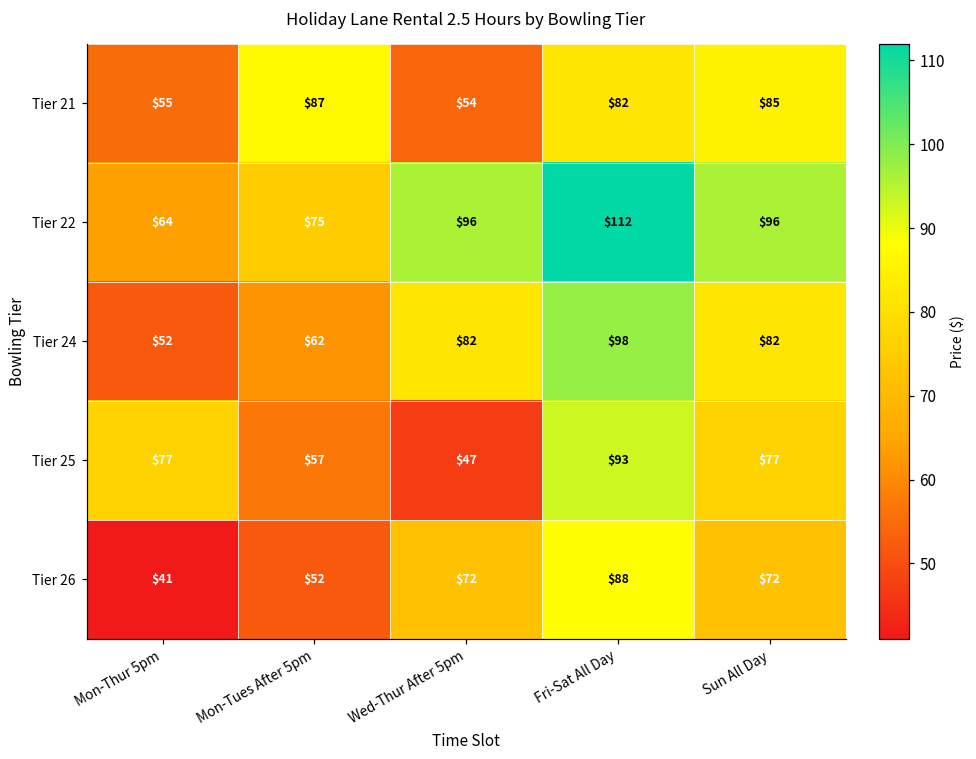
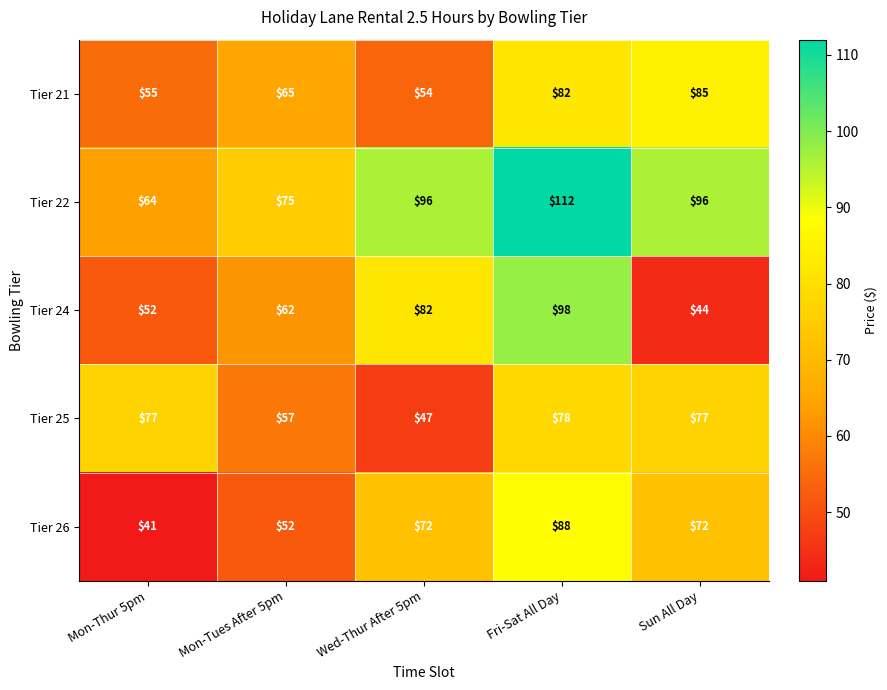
  {
    "Tier 21": {
      "Mon-Thur 5pm": "$55",
-     "Mon-Tues After 5pm": "$87",
+     "Mon-Tues After 5pm": "$65",
      "Wed-Thur After 5pm": "$54",
      "Fri-Sat All Day": "$82",
      "Sun All Day": "$85"
    },
    "Tier 22": {
      "Mon-Thur 5pm": "$64",
      "Mon-Tues After 5pm": "$75",
      "Wed-Thur After 5pm": "$96",
      "Fri-Sat All Day": "$112",
      "Sun All Day": "$96"
    },
    "Tier 24": {
      "Mon-Thur 5pm": "$52",
      "Mon-Tues After 5pm": "$62",
      "Wed-Thur After 5pm": "$82",
      "Fri-Sat All Day": "$98",
-     "Sun All Day": "$82"
+     "Sun All Day": "$44"
    },
    "Tier 25": {
      "Mon-Thur 5pm": "$77",
      "Mon-Tues After 5pm": "$57",
      "Wed-Thur After 5pm": "$47",
-     "Fri-Sat All Day": "$93",
+     "Fri-Sat All Day": "$78",
      "Sun All Day": "$77"
    },
    "Tier 26": {
      "Mon-Thur 5pm": "$41",
      "Mon-Tues After 5pm": "$52",
      "Wed-Thur After 5pm": "$72",
      "Fri-Sat All Day": "$88",
      "Sun All Day": "$72"
    }
  }
